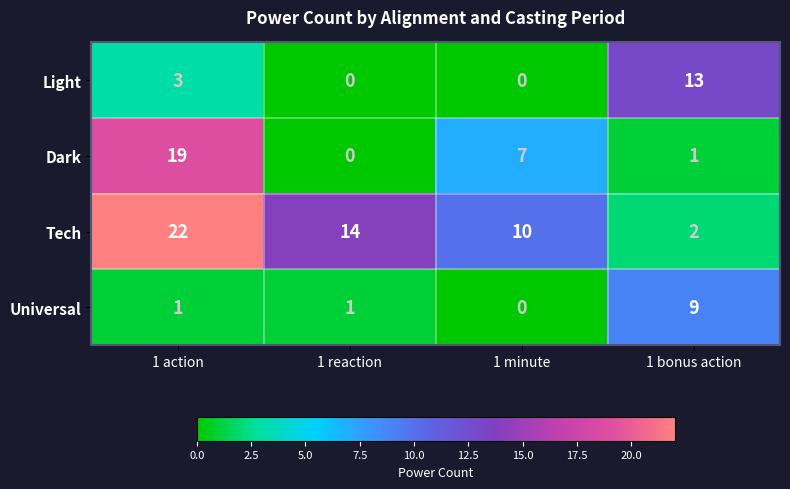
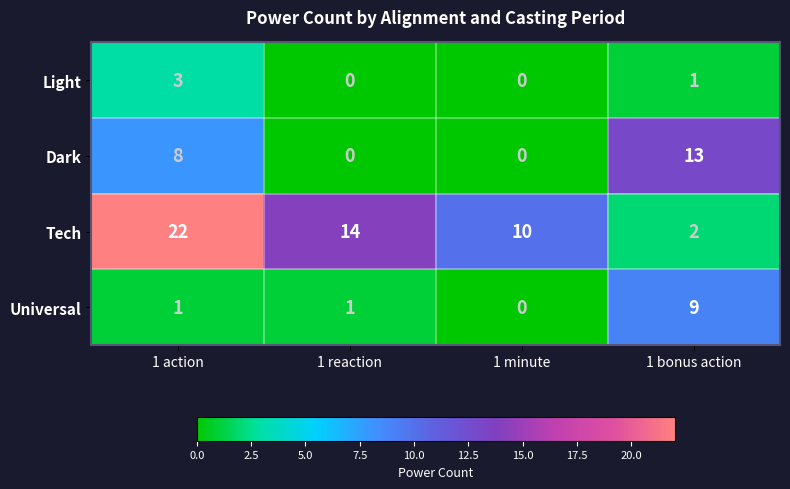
  {
    "Light": {
      "1 action": 3,
      "1 reaction": 0,
      "1 minute": 0,
-     "1 bonus action": 13
+     "1 bonus action": 1
    },
    "Dark": {
-     "1 action": 19,
+     "1 action": 8,
      "1 reaction": 0,
-     "1 minute": 7,
-     "1 bonus action": 1
+     "1 minute": 0,
+     "1 bonus action": 13
    },
    "Tech": {
      "1 action": 22,
      "1 reaction": 14,
      "1 minute": 10,
      "1 bonus action": 2
    },
    "Universal": {
      "1 action": 1,
      "1 reaction": 1,
      "1 minute": 0,
      "1 bonus action": 9
    }
  }
